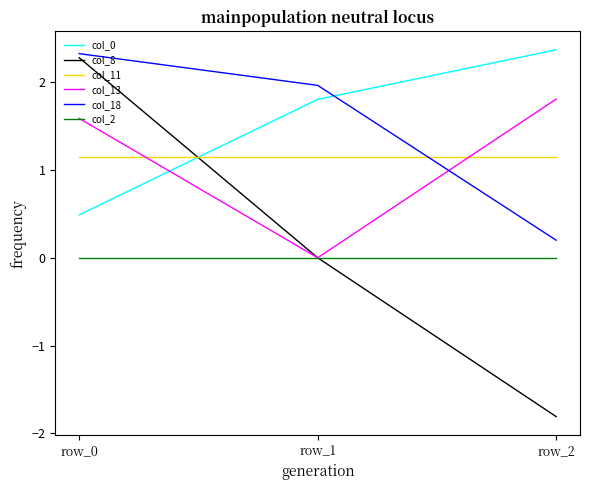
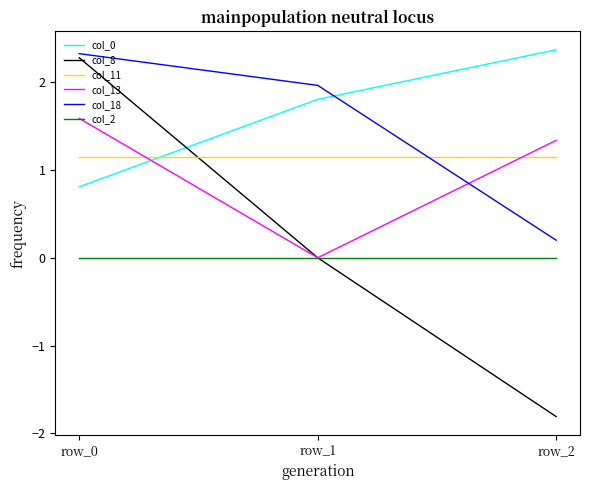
  {
    "col_0": {
-     "row_0": 0.5,
+     "row_0": 0.8,
      "row_1": 1.8,
      "row_2": 2.4
    },
    "col_8": {
      "row_0": 2.3,
      "row_2": -1.8
    },
    "col_11": {
      "row_0": 1.1,
      "row_1": 1.1,
      "row_2": 1.1
    },
    "col_13": {
      "row_0": 1.6,
-     "row_2": 1.8
+     "row_2": 1.3
    },
    "col_18": {
      "row_0": 2.3,
      "row_1": 2.0,
      "row_2": 0.2
    },
    "col_2": {
      "row_0": 0.0,
      "row_2": 0.0
    }
  }
